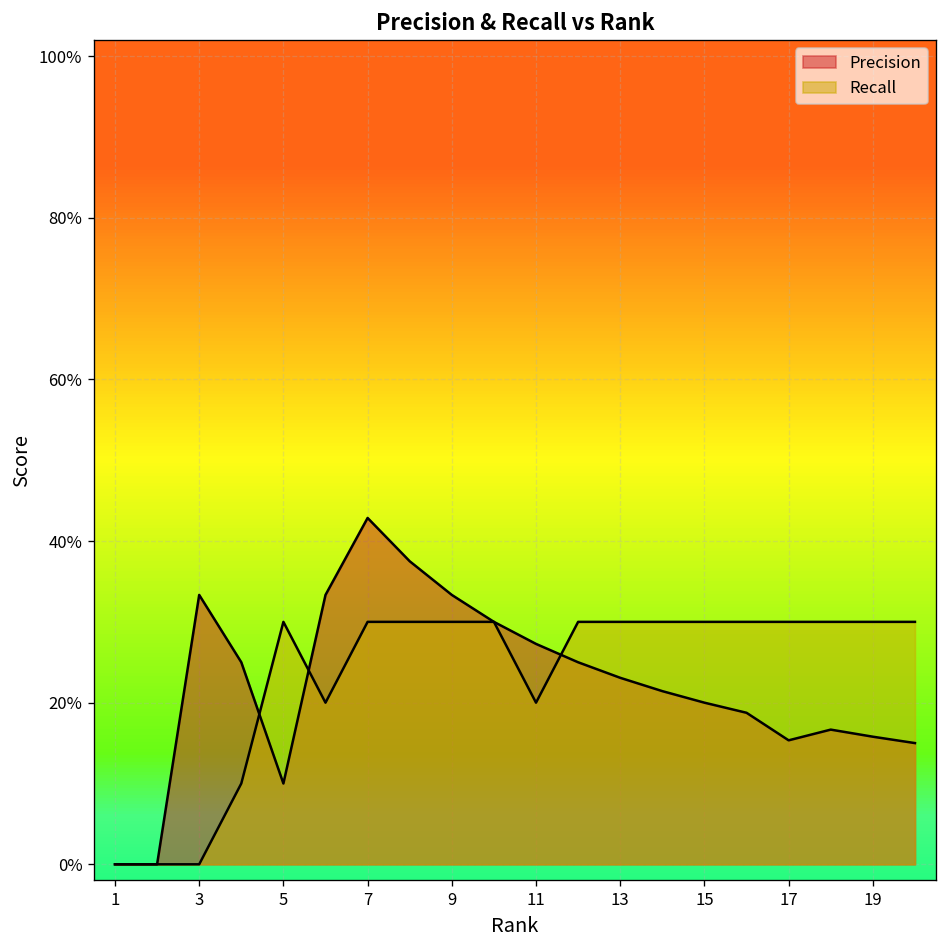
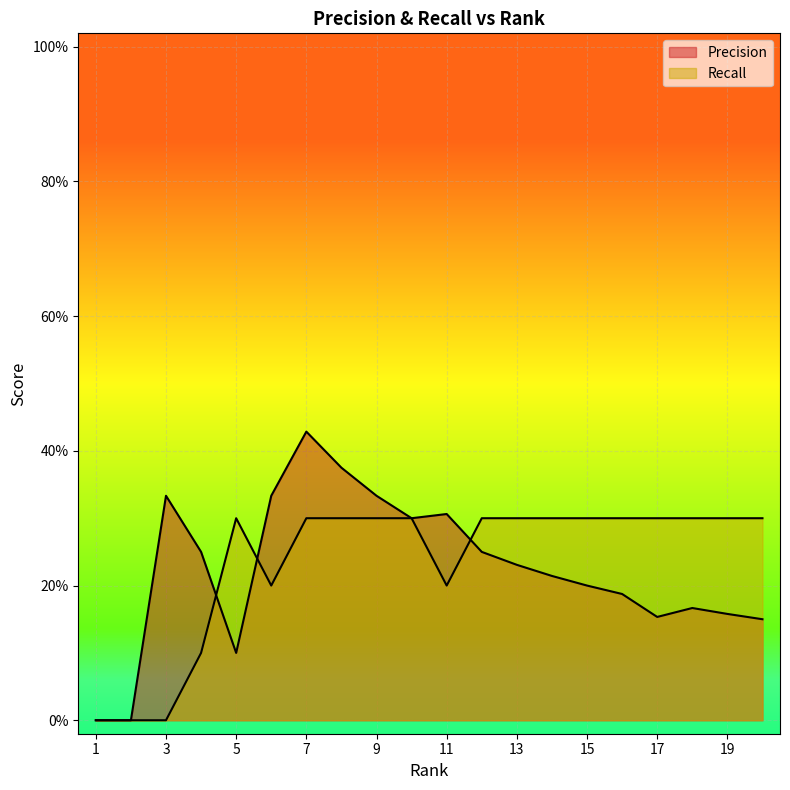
  {
    "Precision": {
      "3": "33%",
      "5": "10%",
      "7": "43%",
      "9": "33%",
-     "11": "27%",
+     "11": "31%",
      "13": "23%",
      "15": "20%",
      "17": "15%",
      "19": "16%"
    },
    "Recall": {
      "3": "0%",
      "5": "30%",
      "7": "30%",
      "9": "30%",
      "11": "20%",
      "13": "30%",
      "15": "30%",
      "17": "30%",
      "19": "30%"
    }
  }
